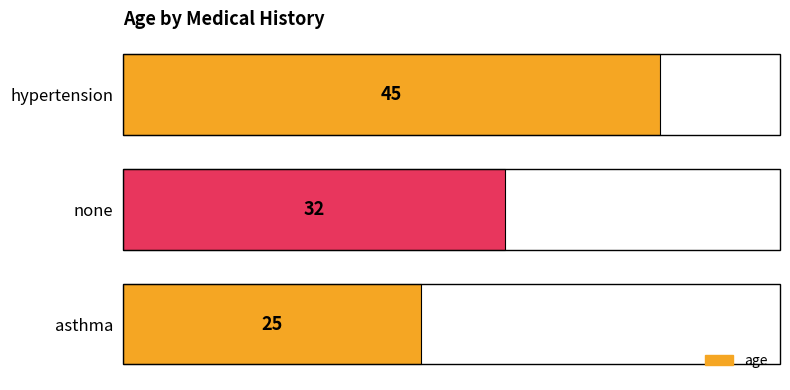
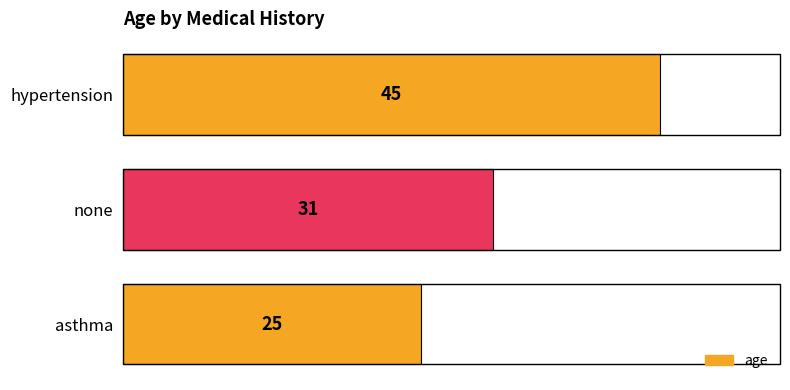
  {
    "hypertension": 45,
-   "none": 32,
+   "none": 31,
    "asthma": 25
  }
